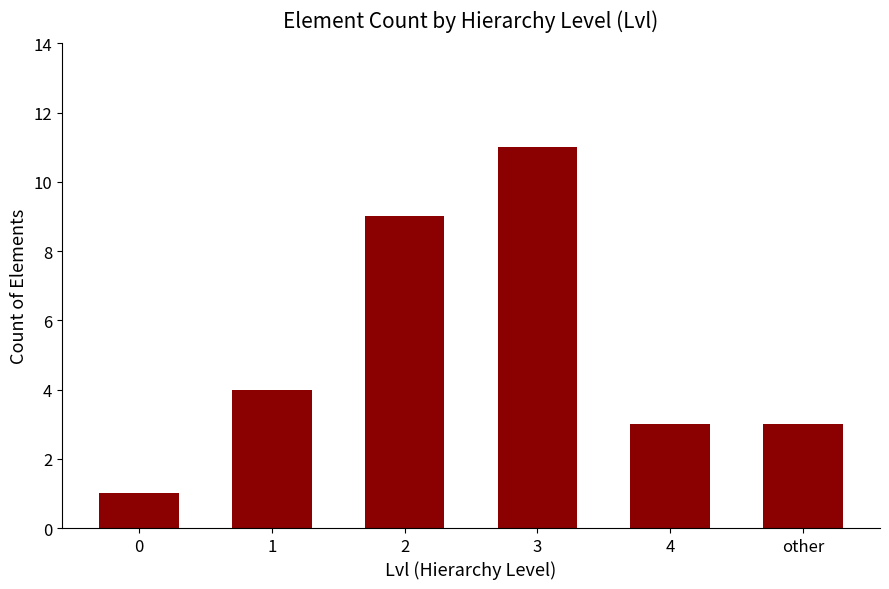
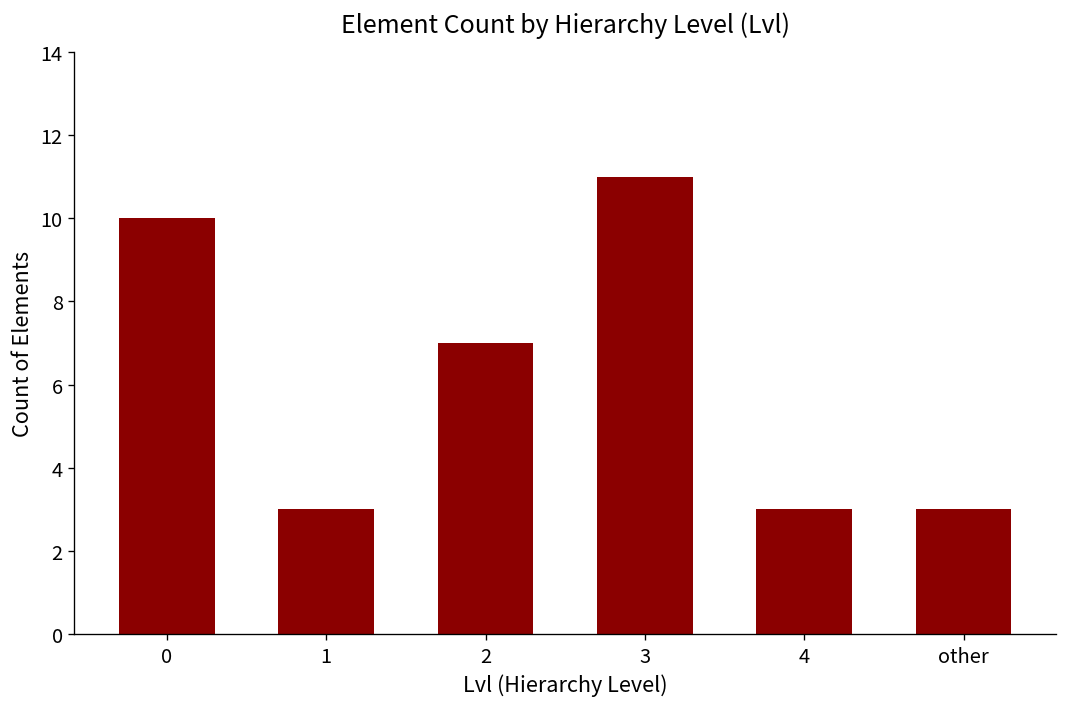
  {
-   "0": 1,
-   "1": 4,
-   "2": 9,
+   "0": 10,
+   "1": 3,
+   "2": 7,
    "3": 11,
    "4": 3,
    "other": 3
  }
